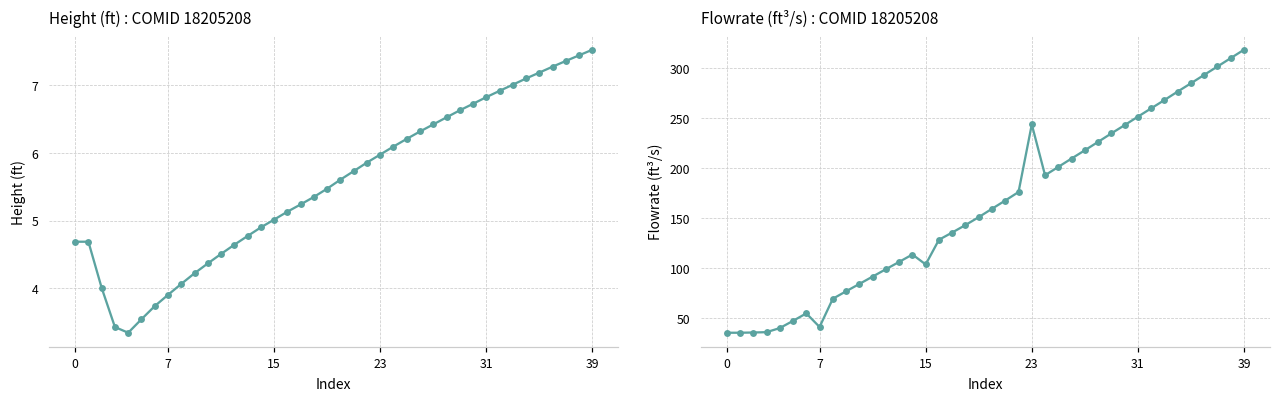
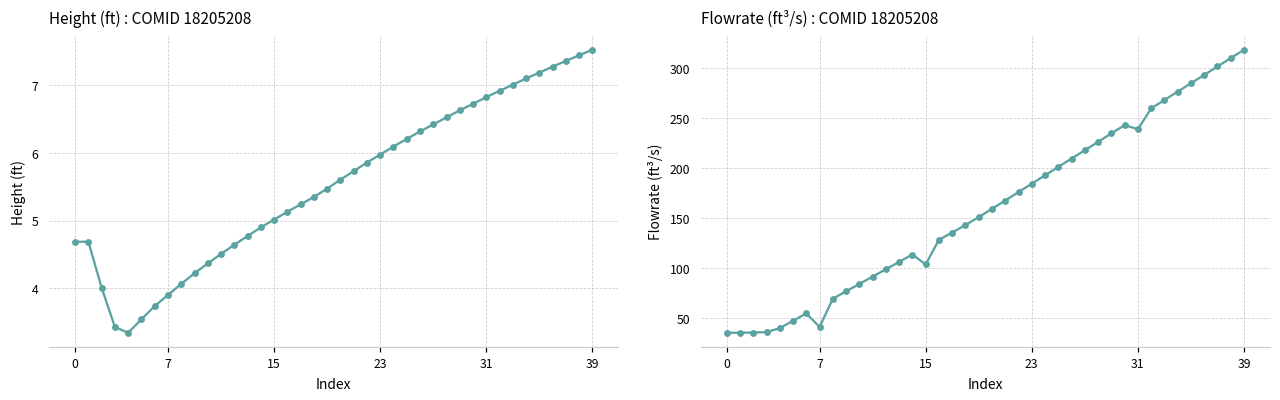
  {
    "Height (ft) : COMID 18205208": {
      "0": 4.7,
      "7": 3.9,
      "15": 5.0,
      "23": 6.0,
      "31": 6.8,
      "39": 7.5
    },
    "Flowrate (ft³/s) : COMID 18205208": {
      "0": 40,
      "7": 40,
      "15": 100,
-     "23": 240,
-     "31": 250,
+     "23": 180,
+     "31": 240,
      "39": 320
    }
  }
